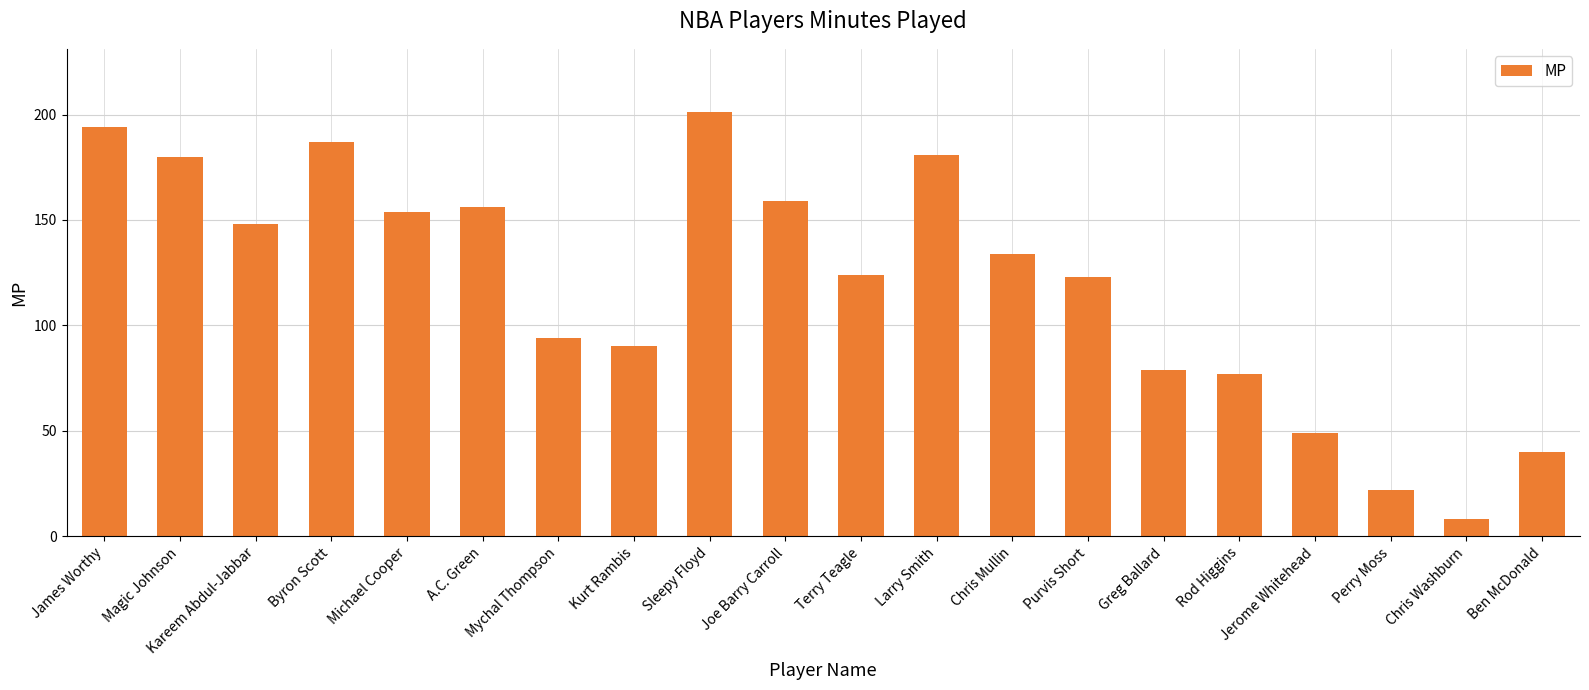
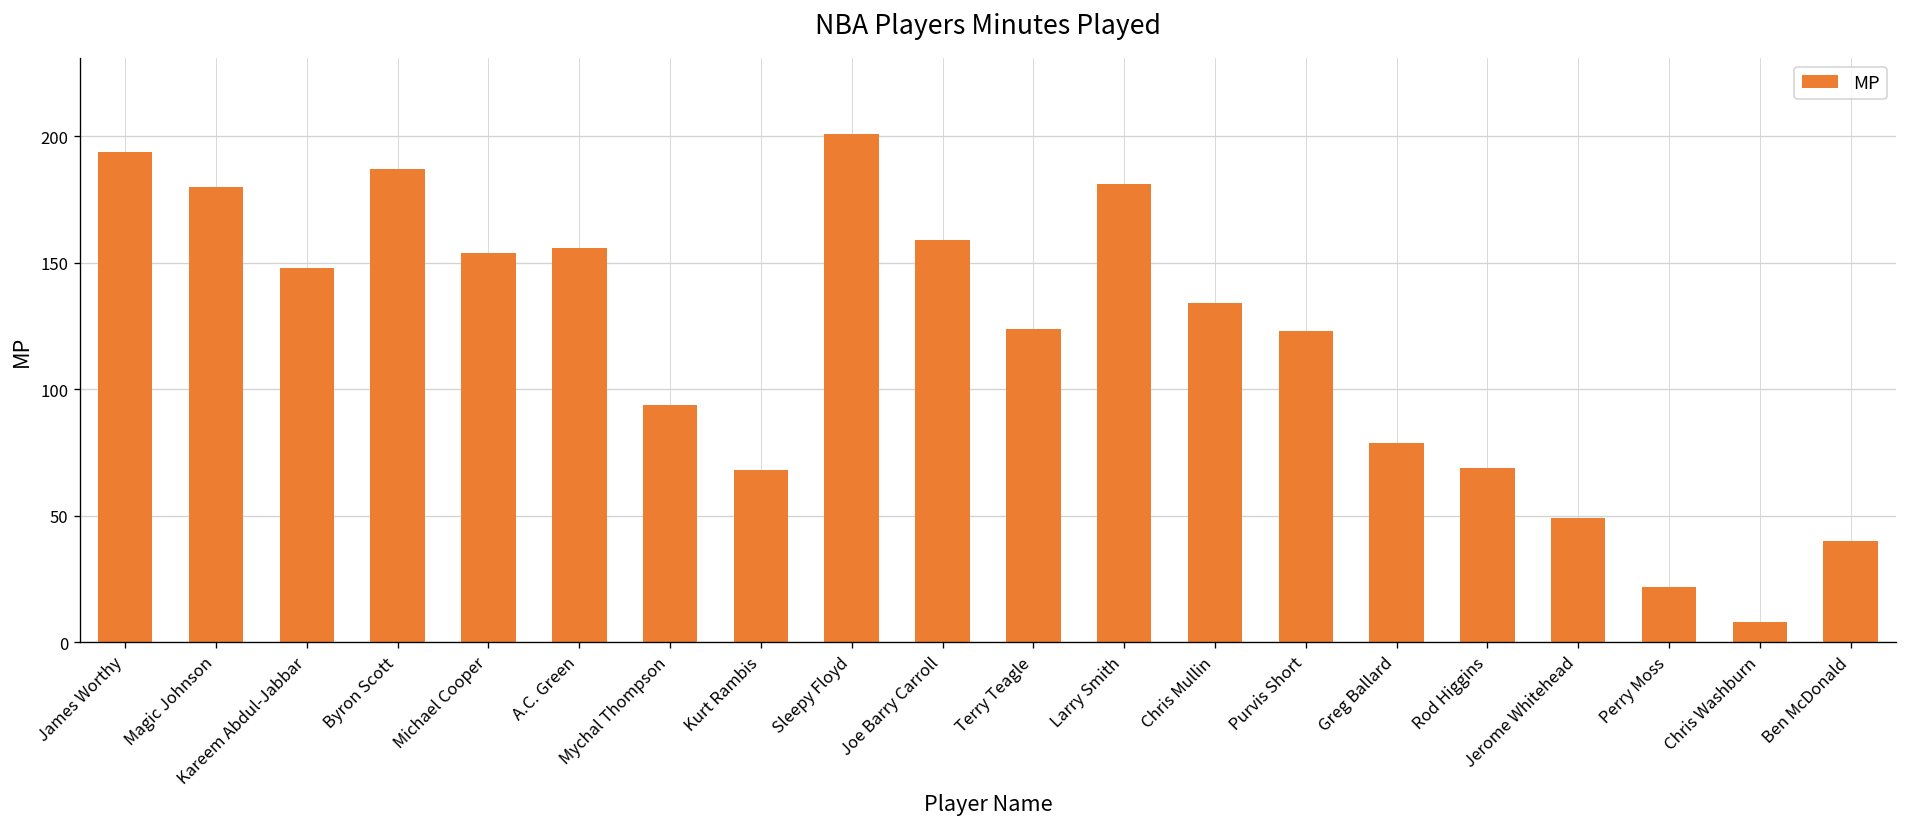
  {
    "James Worthy": 194,
    "Magic Johnson": 180,
    "Kareem Abdul-Jabbar": 148,
    "Byron Scott": 187,
    "Michael Cooper": 154,
    "A.C. Green": 156,
    "Mychal Thompson": 94,
-   "Kurt Rambis": 90,
+   "Kurt Rambis": 68,
    "Sleepy Floyd": 201,
    "Joe Barry Carroll": 159,
    "Terry Teagle": 124,
    "Larry Smith": 181,
    "Chris Mullin": 134,
    "Purvis Short": 123,
    "Greg Ballard": 79,
-   "Rod Higgins": 77,
+   "Rod Higgins": 69,
    "Jerome Whitehead": 49,
    "Perry Moss": 22,
    "Chris Washburn": 8,
    "Ben McDonald": 40
  }
